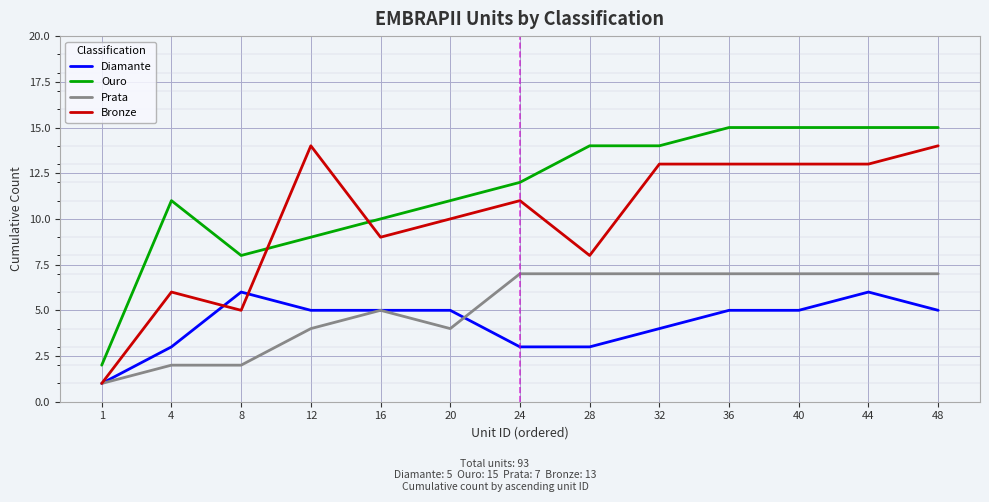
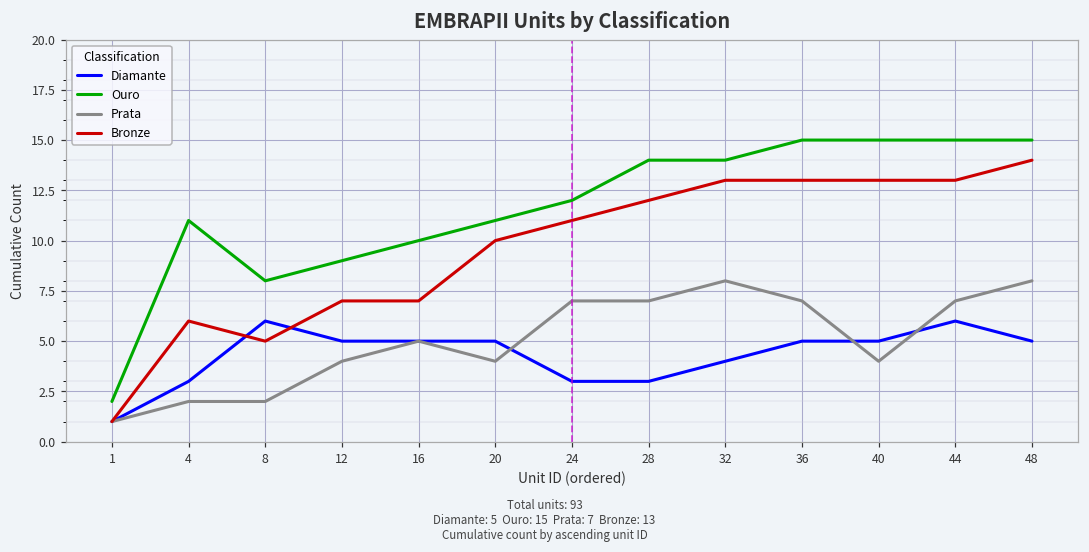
  {
    "Diamante": {
      "4": 3,
      "8": 6,
      "12": 5,
      "20": 5,
      "24": 3,
      "28": 3,
      "32": 4,
      "36": 5,
      "40": 5,
      "44": 6,
      "48": 5
    },
    "Ouro": {
      "1": 2,
      "4": 11,
      "8": 8,
      "12": 9,
      "16": 10,
      "20": 11,
      "24": 12,
      "28": 14,
      "32": 14,
      "36": 15,
      "40": 15,
      "44": 15,
      "48": 15
    },
    "Prata": {
      "4": 2,
      "8": 2,
      "12": 4,
      "20": 4,
      "24": 7,
      "28": 7,
-     "32": 7,
+     "32": 8,
      "36": 7,
-     "40": 7,
+     "40": 4,
      "44": 7,
-     "48": 7
+     "48": 8
    },
    "Bronze": {
      "4": 6,
      "8": 5,
-     "12": 14,
-     "16": 9,
+     "12": 7,
+     "16": 7,
      "20": 10,
      "24": 11,
-     "28": 8,
+     "28": 12,
      "32": 13,
      "36": 13,
      "40": 13,
      "44": 13,
      "48": 14
    }
  }
